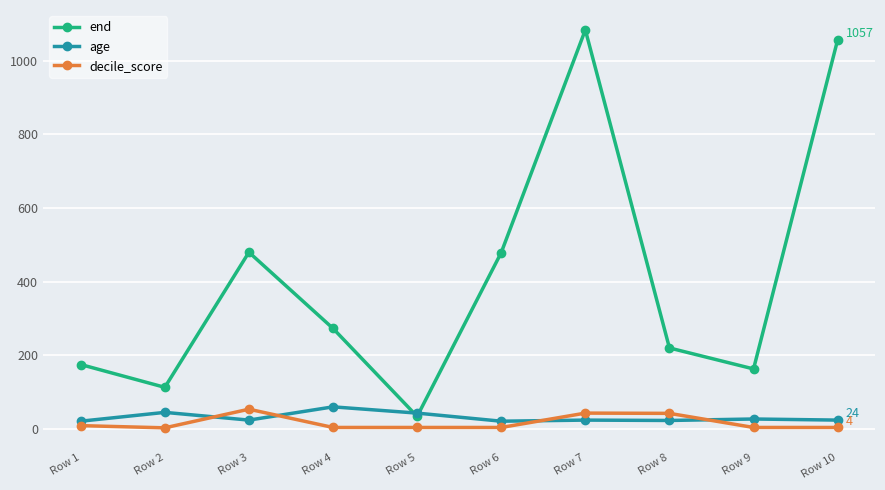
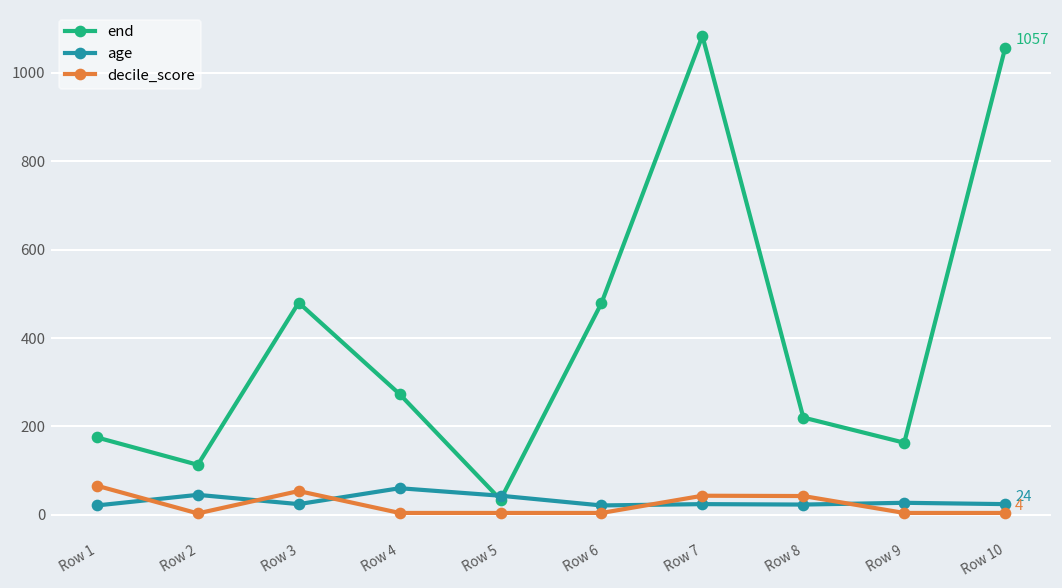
  {
    "decile_score": {
-     "Row 1": 10,
+     "Row 1": 70,
      "Row 2": 0,
      "Row 3": 50,
      "Row 4": 0,
      "Row 5": 0,
      "Row 6": 0,
      "Row 7": 40,
      "Row 8": 40,
      "Row 9": 0
    }
  }
